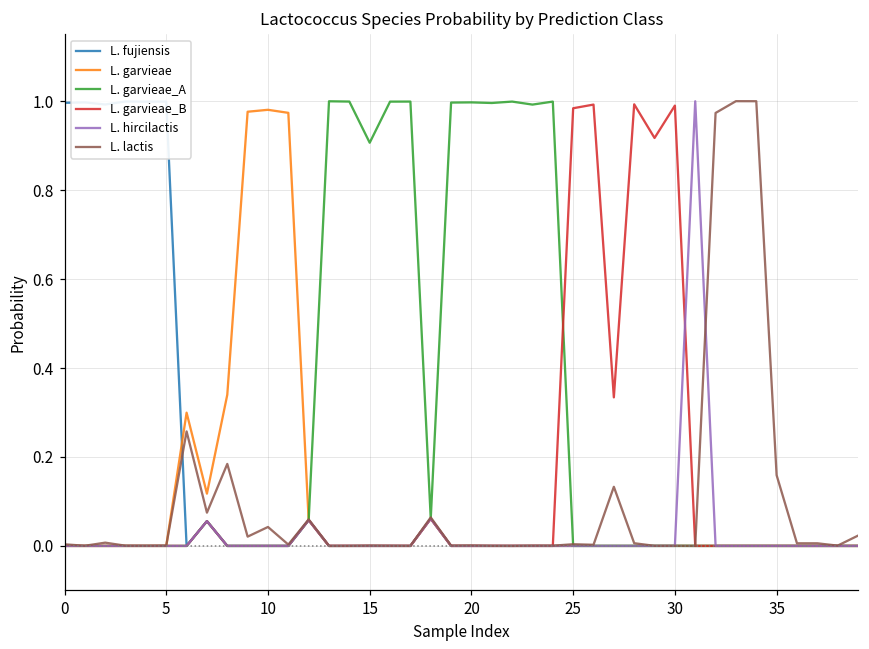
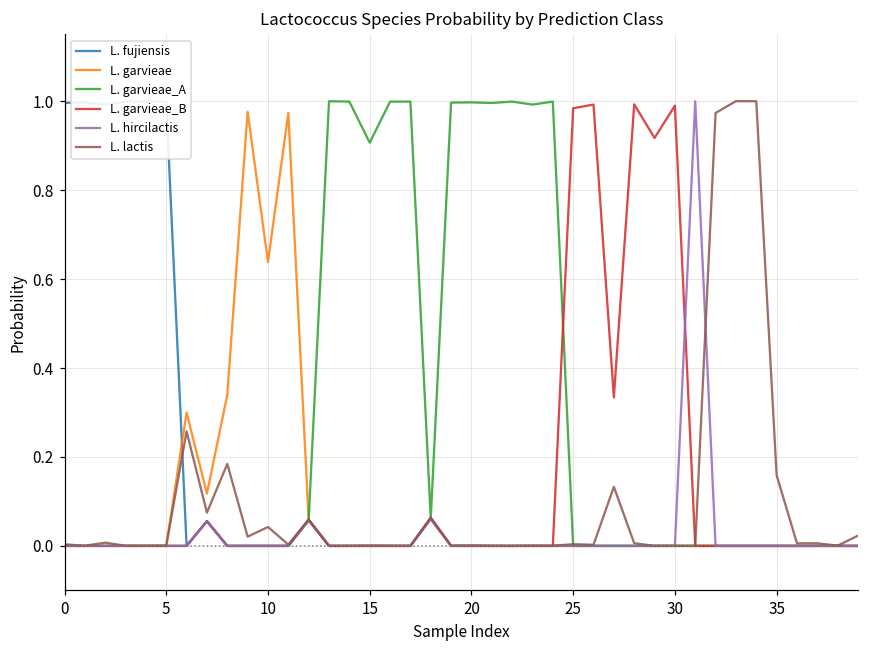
  {
    "L. fujiensis": {
      "0": 1.00
    },
    "L. garvieae": {
-     "10": 0.98
+     "10": 0.64
    },
    "L. garvieae_A": {
      "15": 0.91,
      "20": 1.00
    },
    "L. garvieae_B": {
      "25": 0.98,
      "30": 0.99
    },
    "L. lactis": {
      "10": 0.04,
      "35": 0.16
    }
  }
